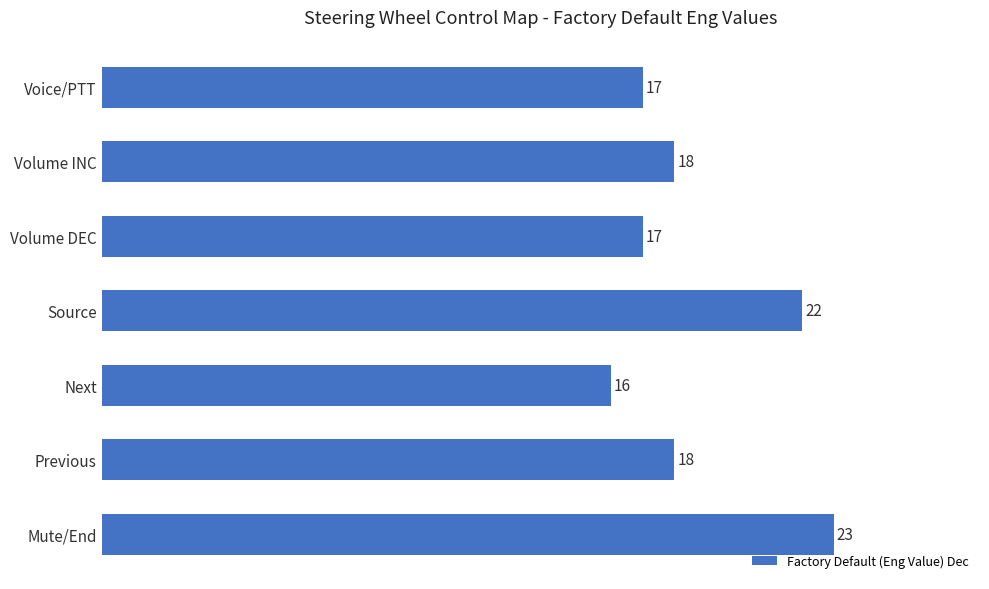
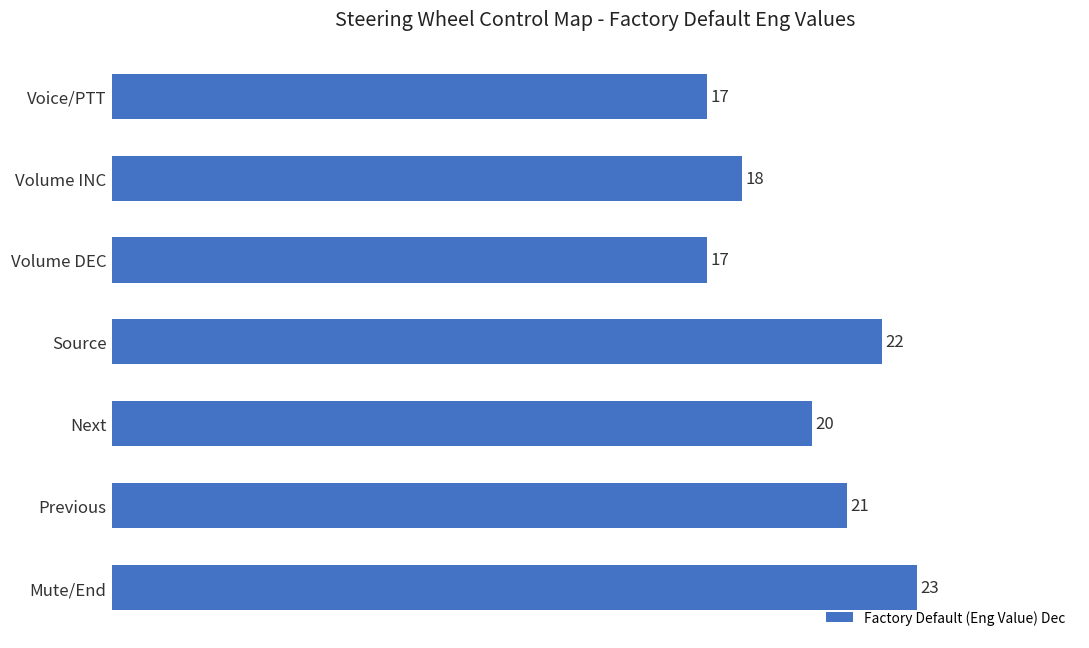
  {
    "Voice/PTT": 17,
    "Volume INC": 18,
    "Volume DEC": 17,
    "Source": 22,
-   "Next": 16,
-   "Previous": 18,
+   "Next": 20,
+   "Previous": 21,
    "Mute/End": 23
  }
